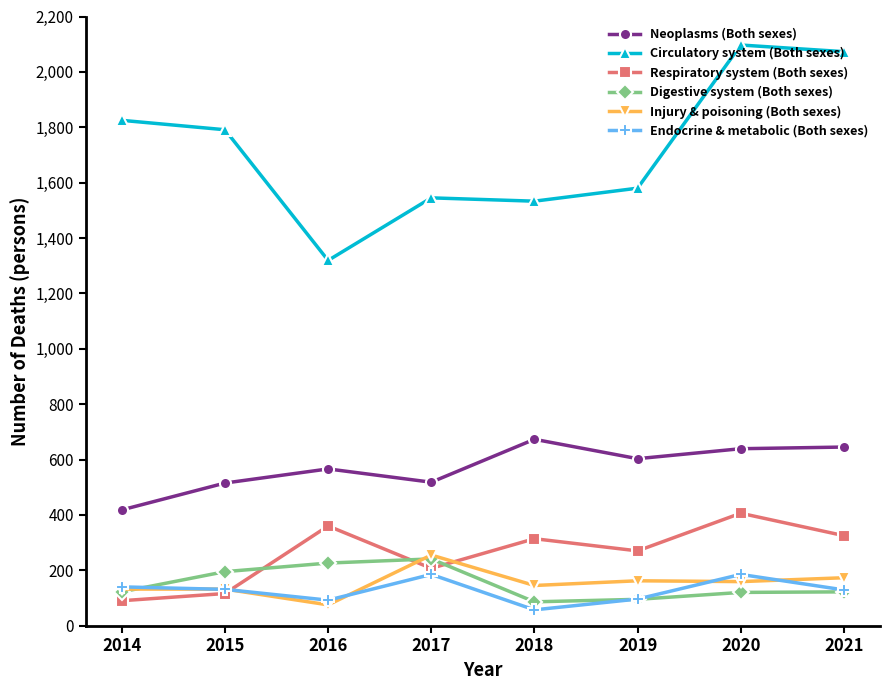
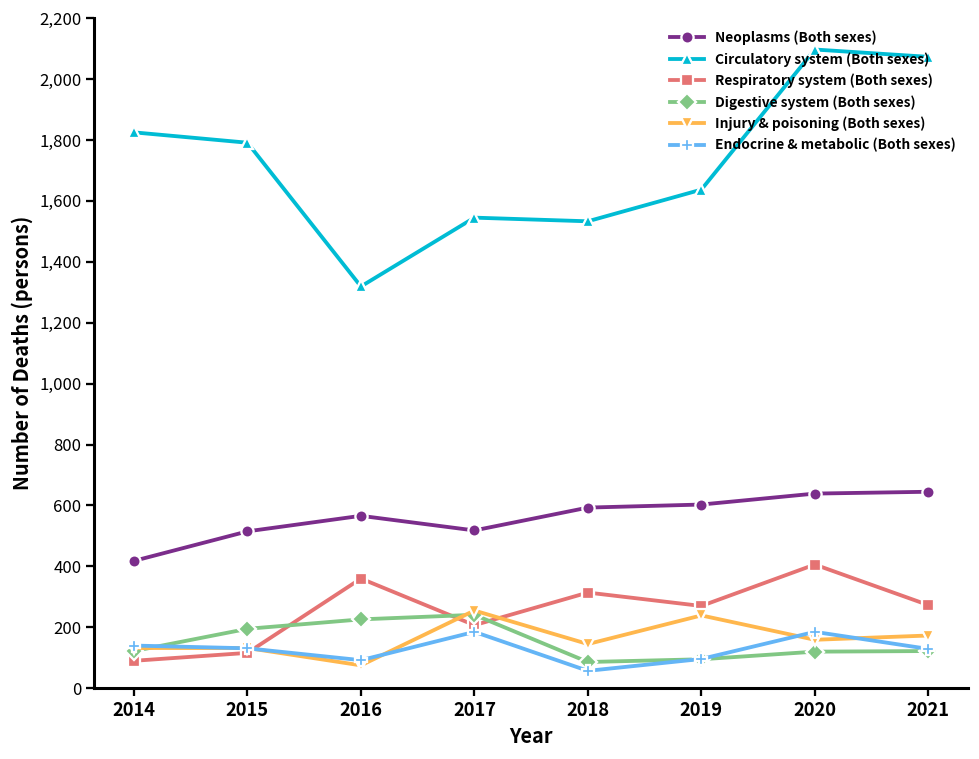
  {
    "Neoplasms (Both sexes)": {
      "2014": "420",
      "2015": "520",
      "2016": "570",
      "2017": "520",
-     "2018": "670",
+     "2018": "590",
      "2019": "600",
      "2020": "640",
      "2021": "650"
    },
    "Circulatory system (Both sexes)": {
      "2014": "1,830",
      "2015": "1,790",
      "2016": "1,320",
      "2017": "1,550",
      "2018": "1,530",
-     "2019": "1,580",
+     "2019": "1,640",
      "2020": "2,100",
      "2021": "2,070"
    },
    "Respiratory system (Both sexes)": {
      "2014": "90",
      "2015": "120",
      "2016": "360",
      "2017": "210",
      "2018": "310",
      "2019": "270",
      "2020": "410",
-     "2021": "330"
+     "2021": "270"
    },
    "Digestive system (Both sexes)": {
      "2014": "120",
      "2015": "200",
      "2016": "230",
      "2017": "240",
      "2018": "90",
      "2020": "120"
    },
    "Injury & poisoning (Both sexes)": {
      "2016": "80",
      "2017": "260",
      "2018": "150",
-     "2019": "160",
+     "2019": "240",
      "2020": "160",
      "2021": "170"
    },
    "Endocrine & metabolic (Both sexes)": {
      "2016": "90",
      "2017": "190",
      "2018": "60",
      "2020": "190"
    }
  }
